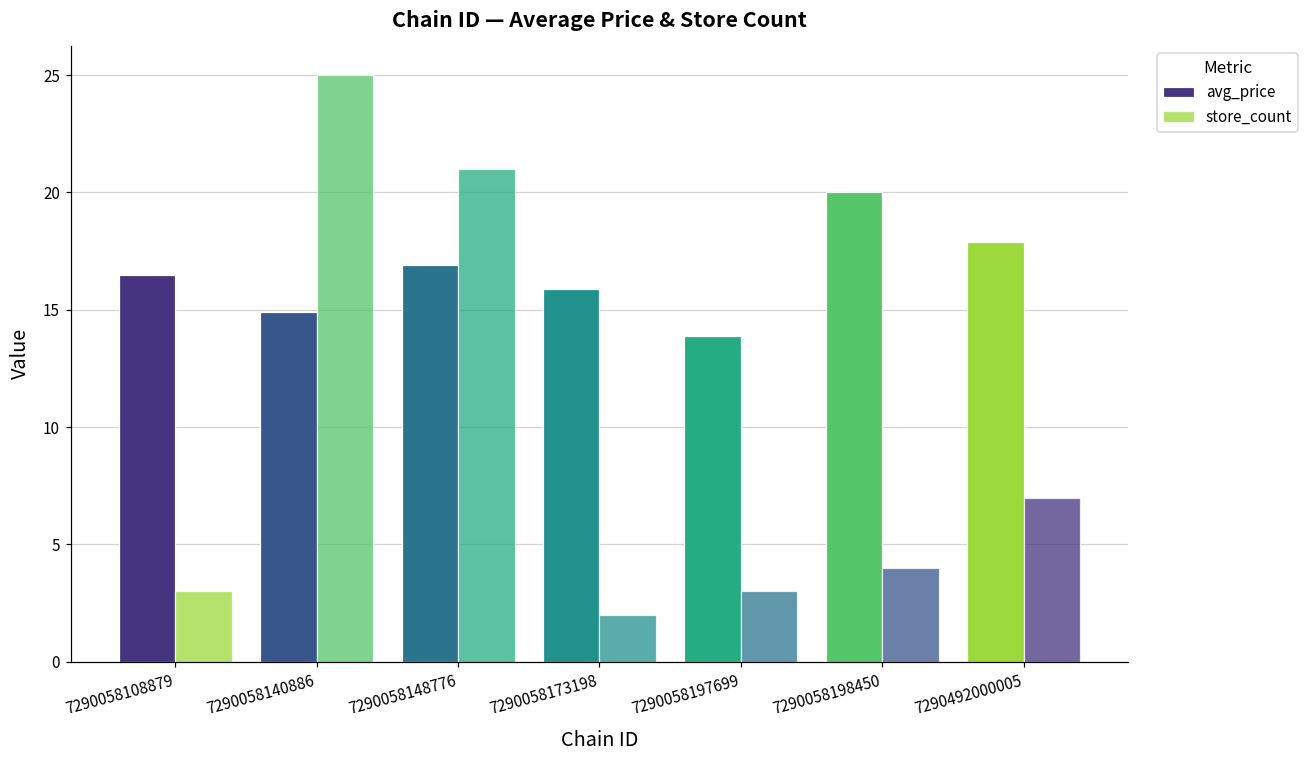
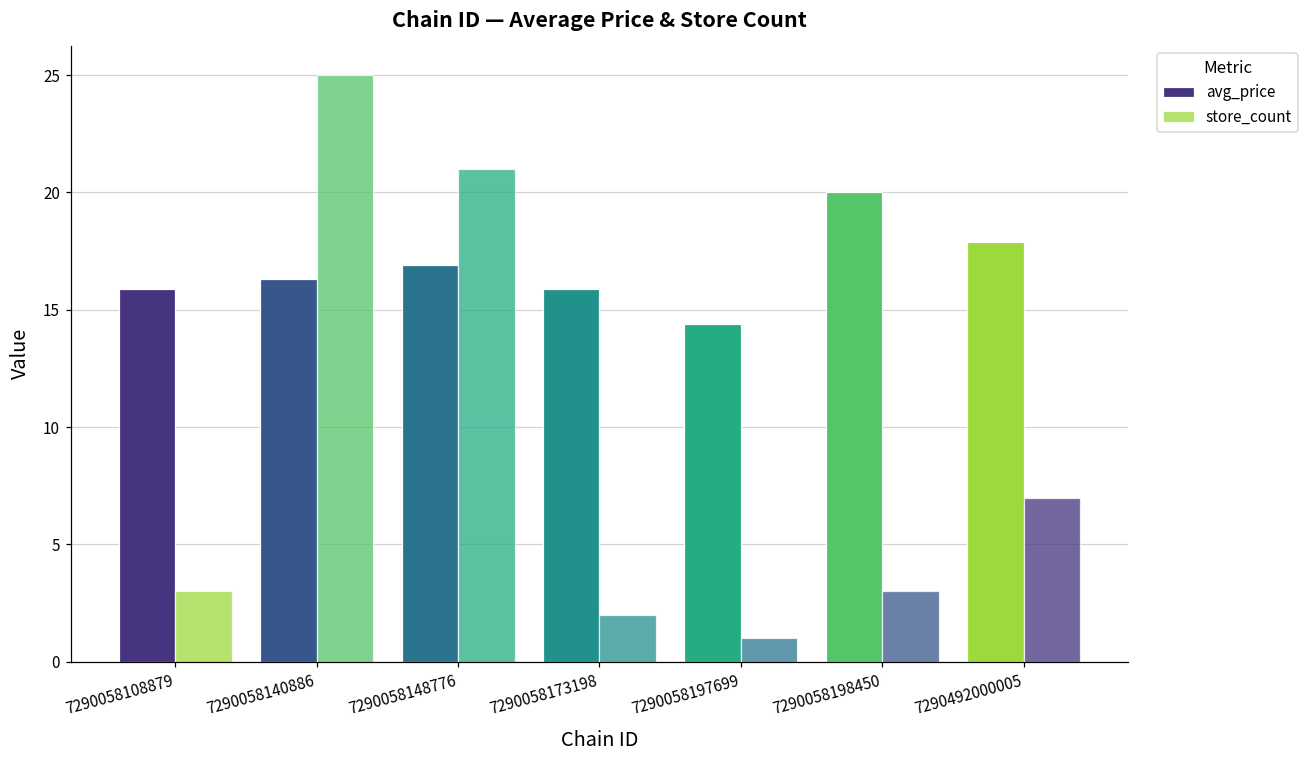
  {
    "avg_price": {
-     "7290058108879": 16.5,
-     "7290058140886": 14.9,
+     "7290058108879": 15.9,
+     "7290058140886": 16.3,
      "7290058148776": 16.9,
      "7290058173198": 15.9,
-     "7290058197699": 13.9,
+     "7290058197699": 14.4,
      "7290058198450": 20.0,
      "7290492000005": 17.9
    },
    "store_count": {
      "7290058108879": 3,
      "7290058140886": 25,
      "7290058148776": 21,
      "7290058173198": 2,
-     "7290058197699": 3,
-     "7290058198450": 4,
+     "7290058197699": 1,
+     "7290058198450": 3,
      "7290492000005": 7
    }
  }
